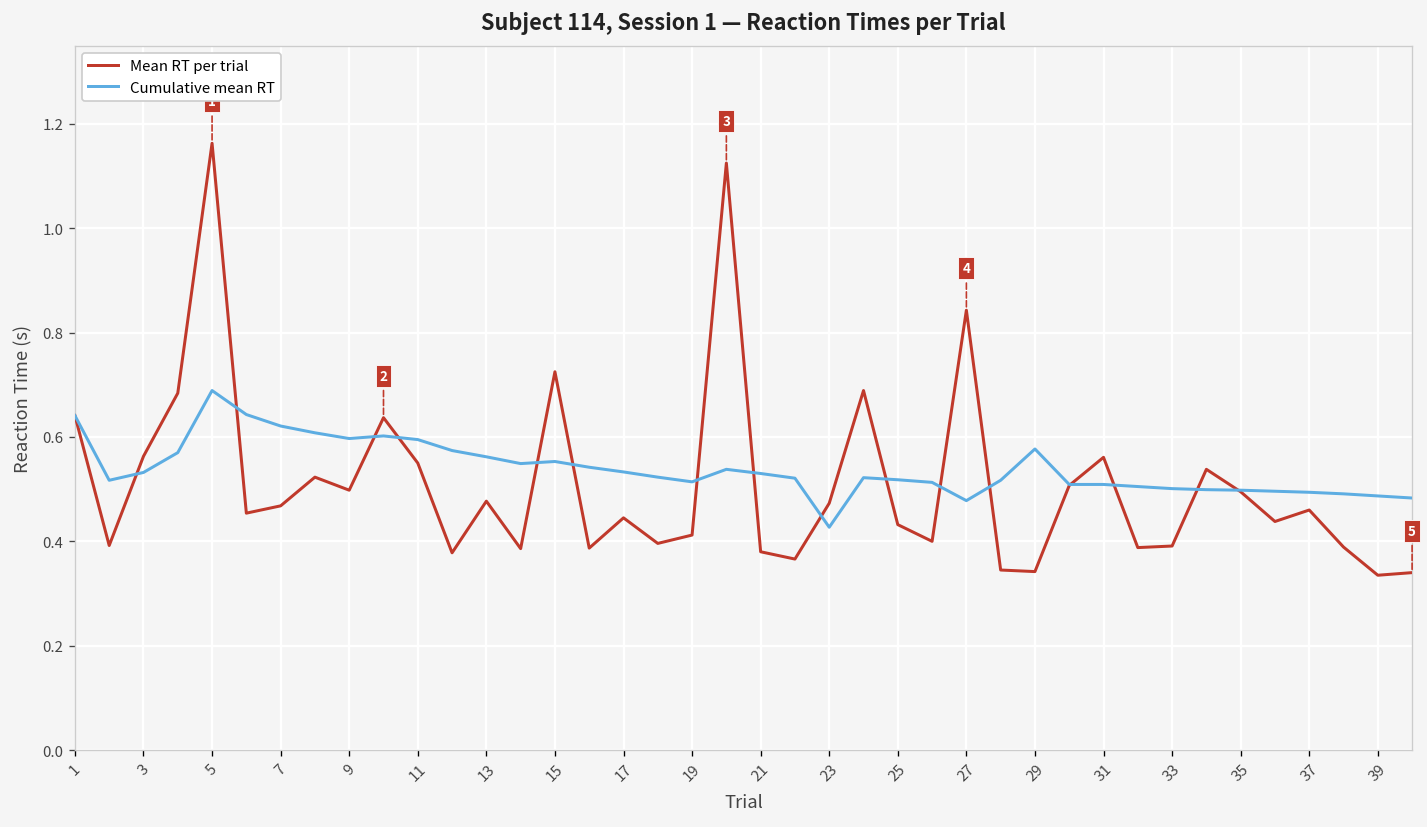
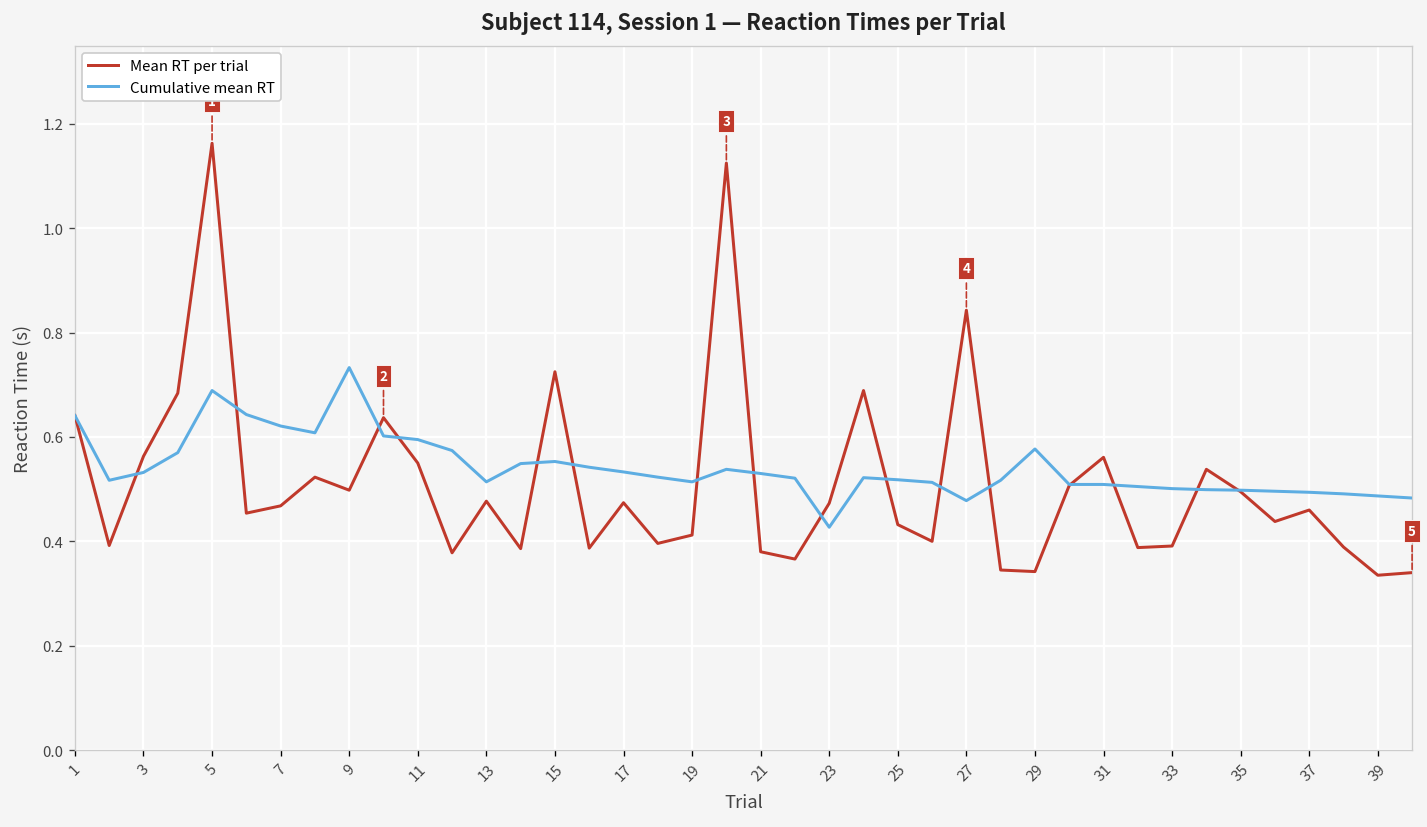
  {
    "Mean RT per trial": {
      "3": 0.56,
      "5": 1.16,
      "7": 0.47,
      "9": 0.50,
      "11": 0.55,
      "13": 0.48,
      "15": 0.73,
-     "17": 0.45,
+     "17": 0.47,
      "19": 0.41,
      "21": 0.38,
      "23": 0.47,
      "25": 0.43,
      "29": 0.34,
      "31": 0.56,
      "33": 0.39,
      "37": 0.46,
      "39": 0.34
    },
    "Cumulative mean RT": {
      "3": 0.53,
      "5": 0.69,
      "7": 0.62,
-     "9": 0.60,
+     "9": 0.73,
      "11": 0.60,
-     "13": 0.56,
+     "13": 0.51,
      "15": 0.55,
      "17": 0.53,
      "19": 0.51,
      "21": 0.53,
      "23": 0.43,
      "25": 0.52,
      "27": 0.48,
      "29": 0.58,
      "31": 0.51,
      "33": 0.50,
      "37": 0.49,
      "39": 0.49
    }
  }
